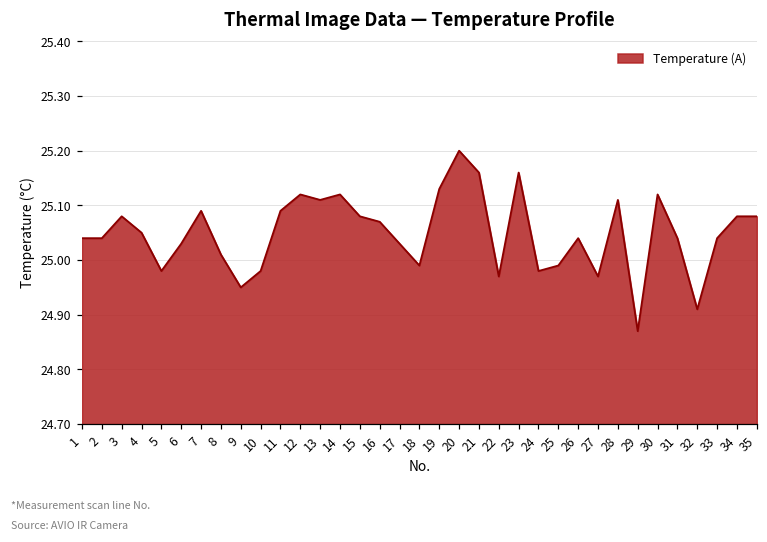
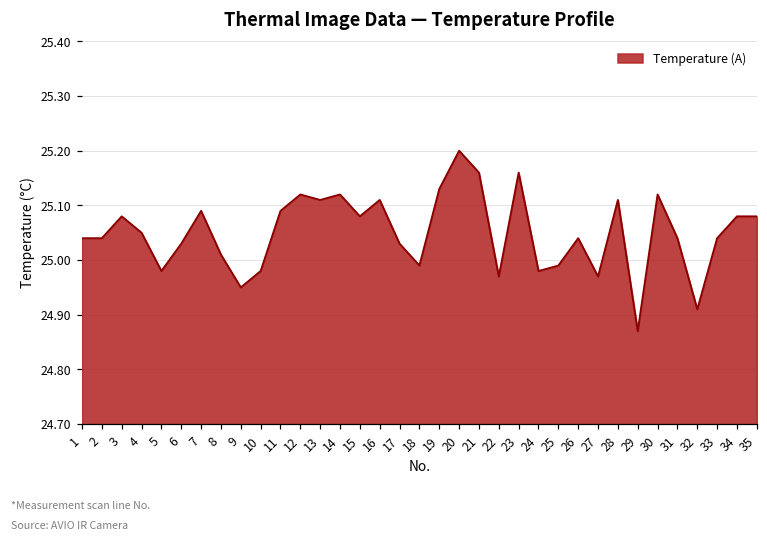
  {
    "1": 25.04,
    "2": 25.04,
    "3": 25.08,
    "4": 25.05,
    "5": 24.98,
    "6": 25.03,
    "7": 25.09,
    "8": 25.01,
    "9": 24.95,
    "10": 24.98,
    "11": 25.09,
    "12": 25.12,
    "13": 25.11,
    "14": 25.12,
    "15": 25.08,
-   "16": 25.07,
+   "16": 25.11,
    "17": 25.03,
    "18": 24.99,
    "19": 25.13,
    "20": 25.20,
    "21": 25.16,
    "22": 24.97,
    "23": 25.16,
    "24": 24.98,
    "25": 24.99,
    "26": 25.04,
    "27": 24.97,
    "28": 25.11,
    "29": 24.87,
    "30": 25.12,
    "31": 25.04,
    "32": 24.91,
    "33": 25.04,
    "34": 25.08,
    "35": 25.08
  }
